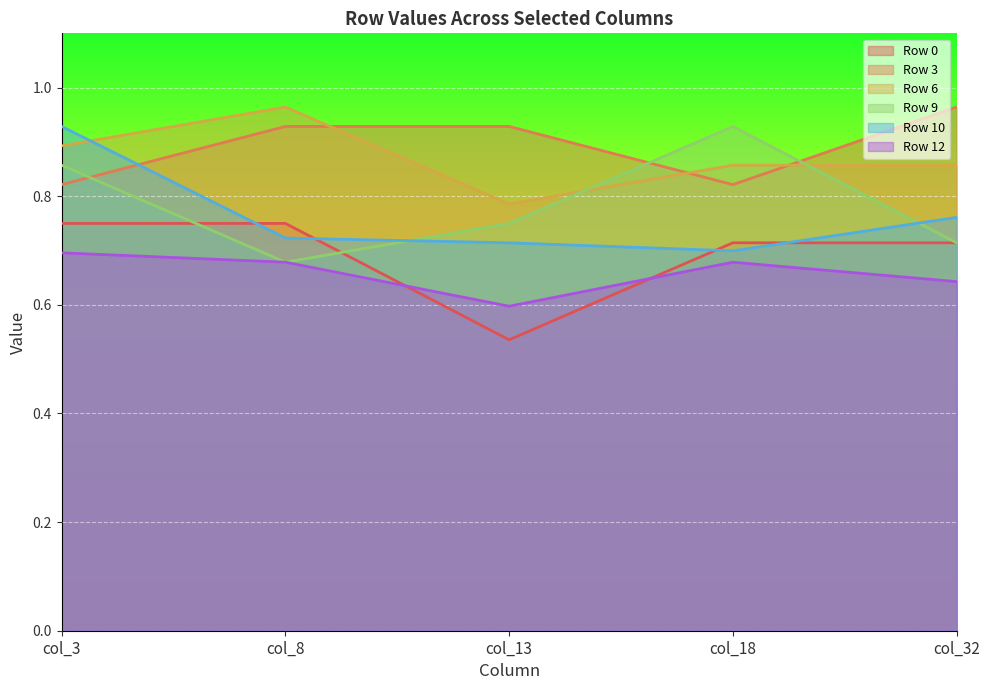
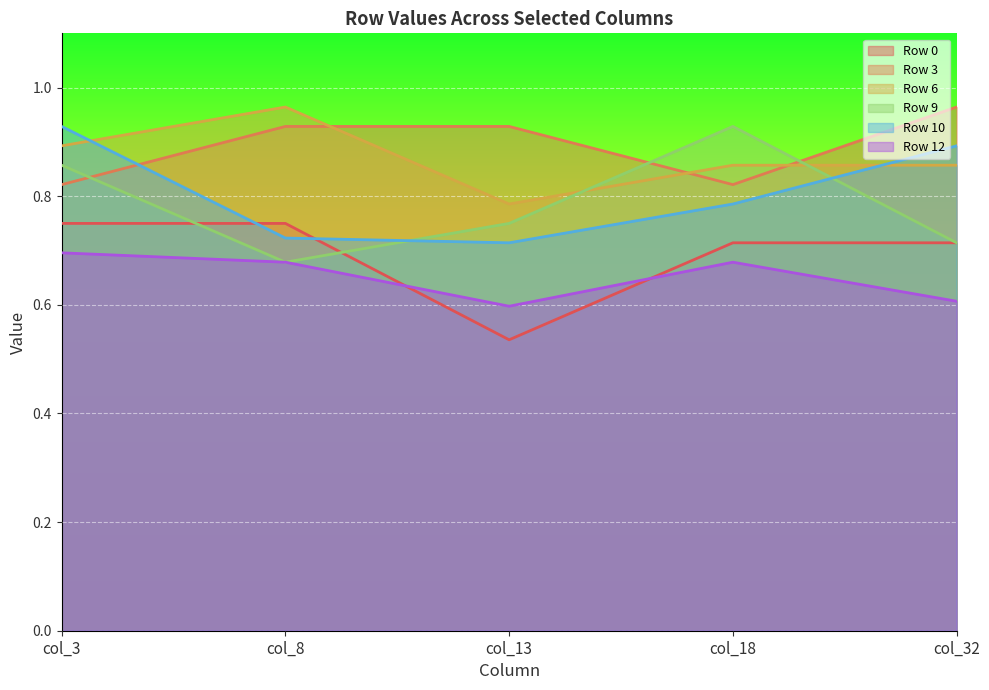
  {
    "Row 10": {
      "col_3": 0.93,
      "col_8": 0.72,
      "col_13": 0.71,
-     "col_18": 0.70,
-     "col_32": 0.76
+     "col_18": 0.79,
+     "col_32": 0.89
    },
    "Row 12": {
      "col_3": 0.70,
      "col_13": 0.60,
      "col_18": 0.68,
-     "col_32": 0.64
+     "col_32": 0.61
    }
  }
